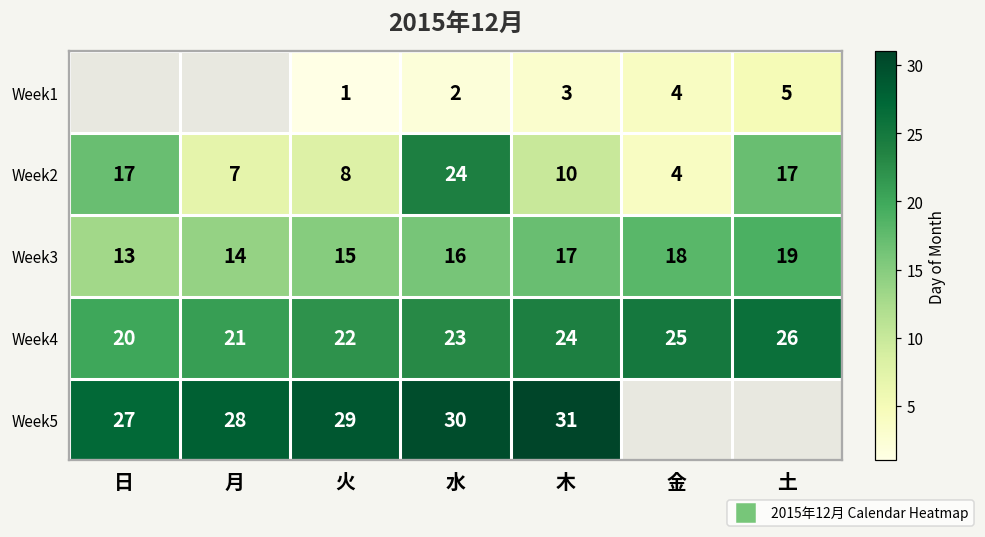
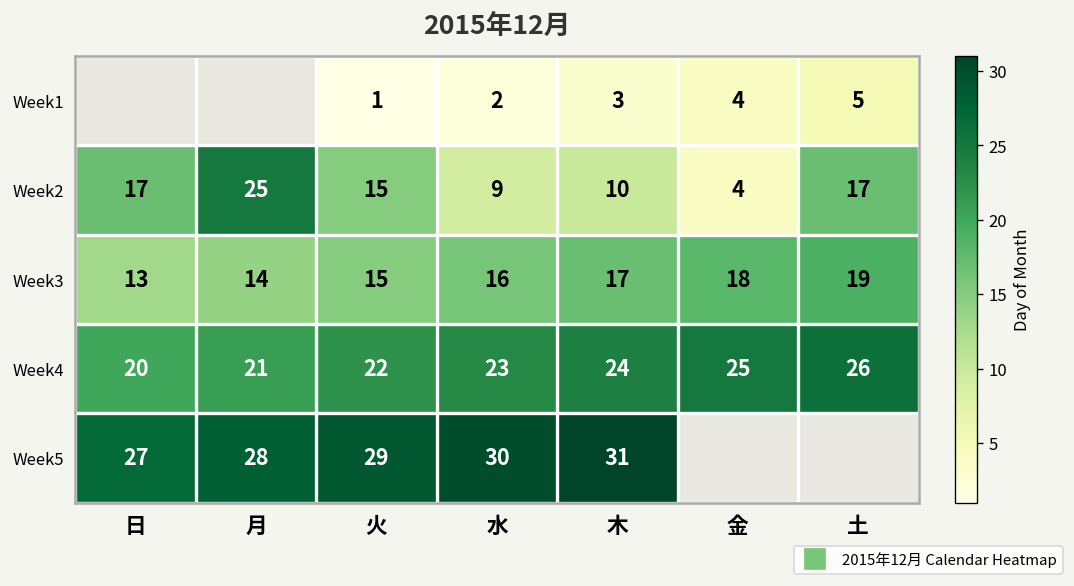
  {
    "Week1": {
      "火": 1,
      "水": 2,
      "木": 3,
      "金": 4,
      "土": 5
    },
    "Week2": {
      "日": 17,
-     "月": 7,
-     "火": 8,
-     "水": 24,
+     "月": 25,
+     "火": 15,
+     "水": 9,
      "木": 10,
      "金": 4,
      "土": 17
    },
    "Week3": {
      "日": 13,
      "月": 14,
      "火": 15,
      "水": 16,
      "木": 17,
      "金": 18,
      "土": 19
    },
    "Week4": {
      "日": 20,
      "月": 21,
      "火": 22,
      "水": 23,
      "木": 24,
      "金": 25,
      "土": 26
    },
    "Week5": {
      "日": 27,
      "月": 28,
      "火": 29,
      "水": 30,
      "木": 31
    }
  }
